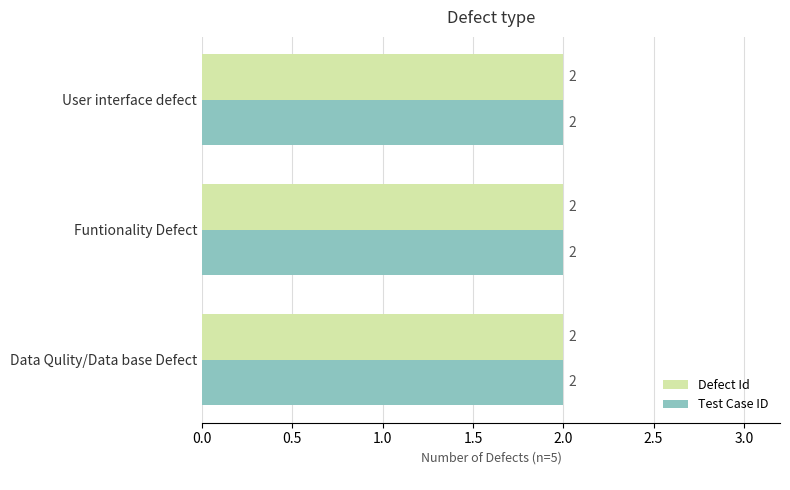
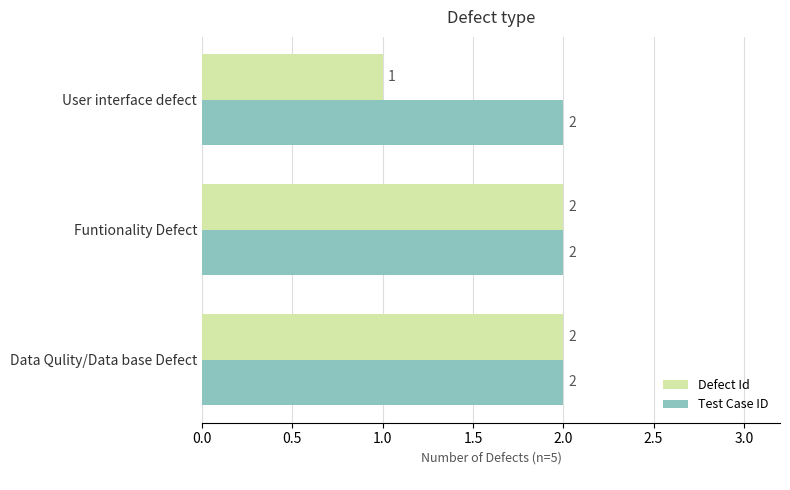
  {
    "Defect Id": {
-     "User interface defect": 2,
+     "User interface defect": 1,
      "Funtionality Defect": 2,
      "Data Qulity/Data base Defect": 2
    },
    "Test Case ID": {
      "User interface defect": 2,
      "Funtionality Defect": 2,
      "Data Qulity/Data base Defect": 2
    }
  }
